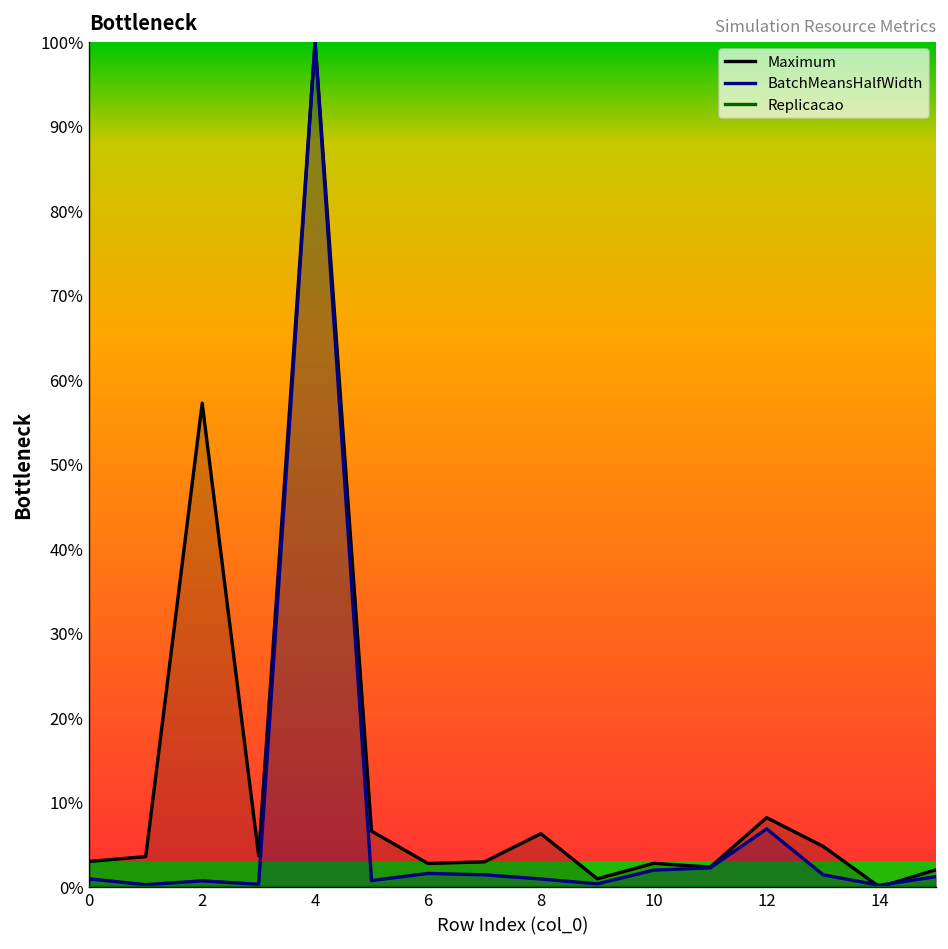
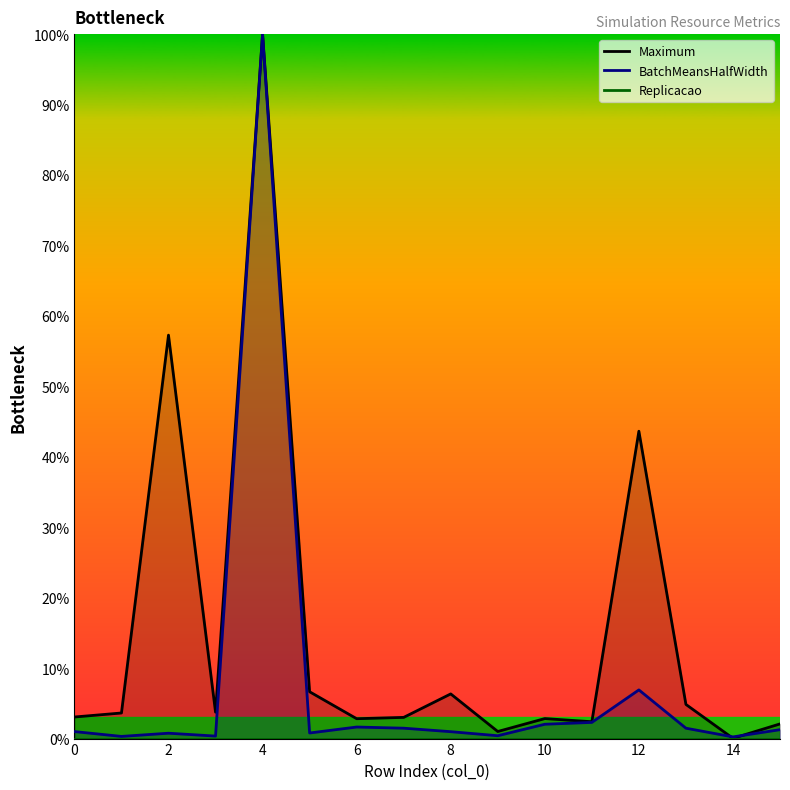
  {
    "Maximum": {
      "0": "3%",
      "2": "57%",
      "8": "6%",
-     "12": "8%"
+     "12": "44%"
    },
    "BatchMeansHalfWidth": {
      "12": "7%"
    }
  }
